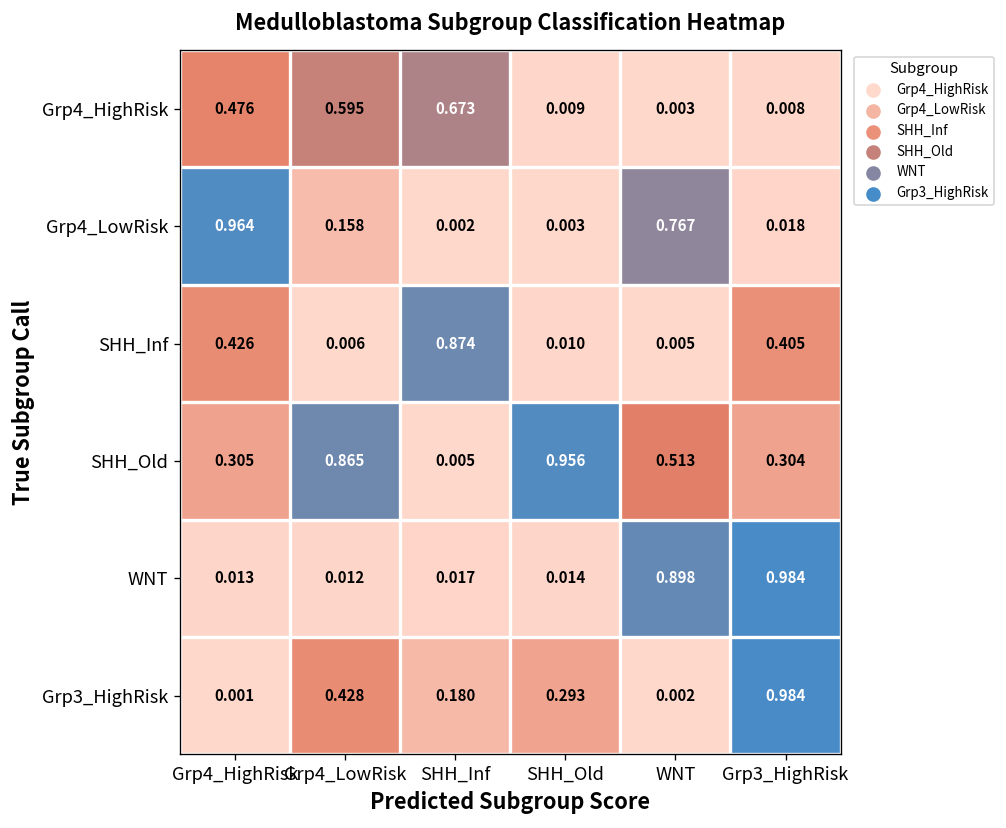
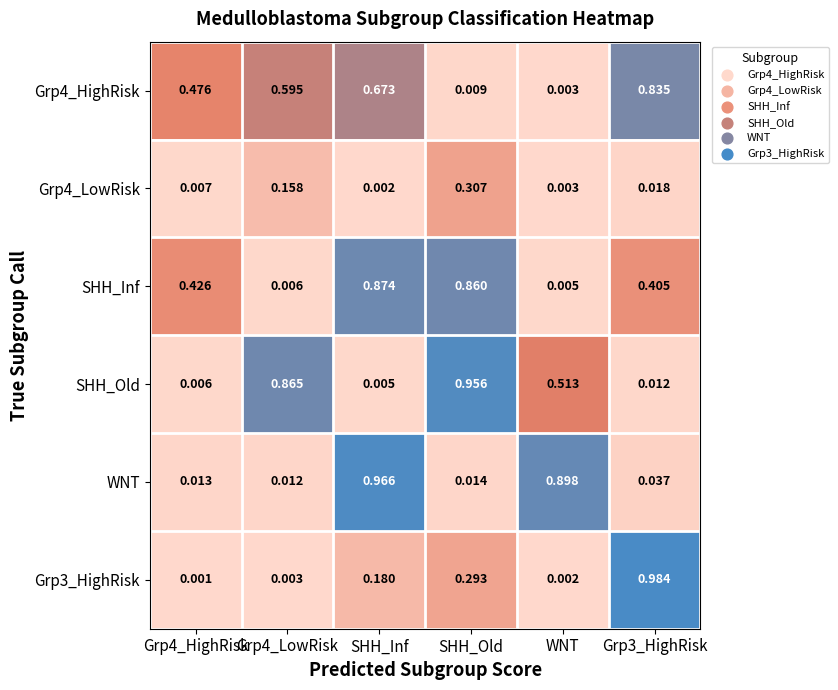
  {
    "Grp4_HighRisk": {
      "Grp4_HighRisk": 0.476,
      "Grp4_LowRisk": 0.595,
      "SHH_Inf": 0.673,
      "SHH_Old": 0.009,
      "WNT": 0.003,
-     "Grp3_HighRisk": 0.008
+     "Grp3_HighRisk": 0.835
    },
    "Grp4_LowRisk": {
-     "Grp4_HighRisk": 0.964,
+     "Grp4_HighRisk": 0.007,
      "Grp4_LowRisk": 0.158,
      "SHH_Inf": 0.002,
-     "SHH_Old": 0.003,
-     "WNT": 0.767,
+     "SHH_Old": 0.307,
+     "WNT": 0.003,
      "Grp3_HighRisk": 0.018
    },
    "SHH_Inf": {
      "Grp4_HighRisk": 0.426,
      "Grp4_LowRisk": 0.006,
      "SHH_Inf": 0.874,
-     "SHH_Old": 0.010,
+     "SHH_Old": 0.860,
      "WNT": 0.005,
      "Grp3_HighRisk": 0.405
    },
    "SHH_Old": {
-     "Grp4_HighRisk": 0.305,
+     "Grp4_HighRisk": 0.006,
      "Grp4_LowRisk": 0.865,
      "SHH_Inf": 0.005,
      "SHH_Old": 0.956,
      "WNT": 0.513,
-     "Grp3_HighRisk": 0.304
+     "Grp3_HighRisk": 0.012
    },
    "WNT": {
      "Grp4_HighRisk": 0.013,
      "Grp4_LowRisk": 0.012,
-     "SHH_Inf": 0.017,
+     "SHH_Inf": 0.966,
      "SHH_Old": 0.014,
      "WNT": 0.898,
-     "Grp3_HighRisk": 0.984
+     "Grp3_HighRisk": 0.037
    },
    "Grp3_HighRisk": {
      "Grp4_HighRisk": 0.001,
-     "Grp4_LowRisk": 0.428,
+     "Grp4_LowRisk": 0.003,
      "SHH_Inf": 0.180,
      "SHH_Old": 0.293,
      "WNT": 0.002,
      "Grp3_HighRisk": 0.984
    }
  }
